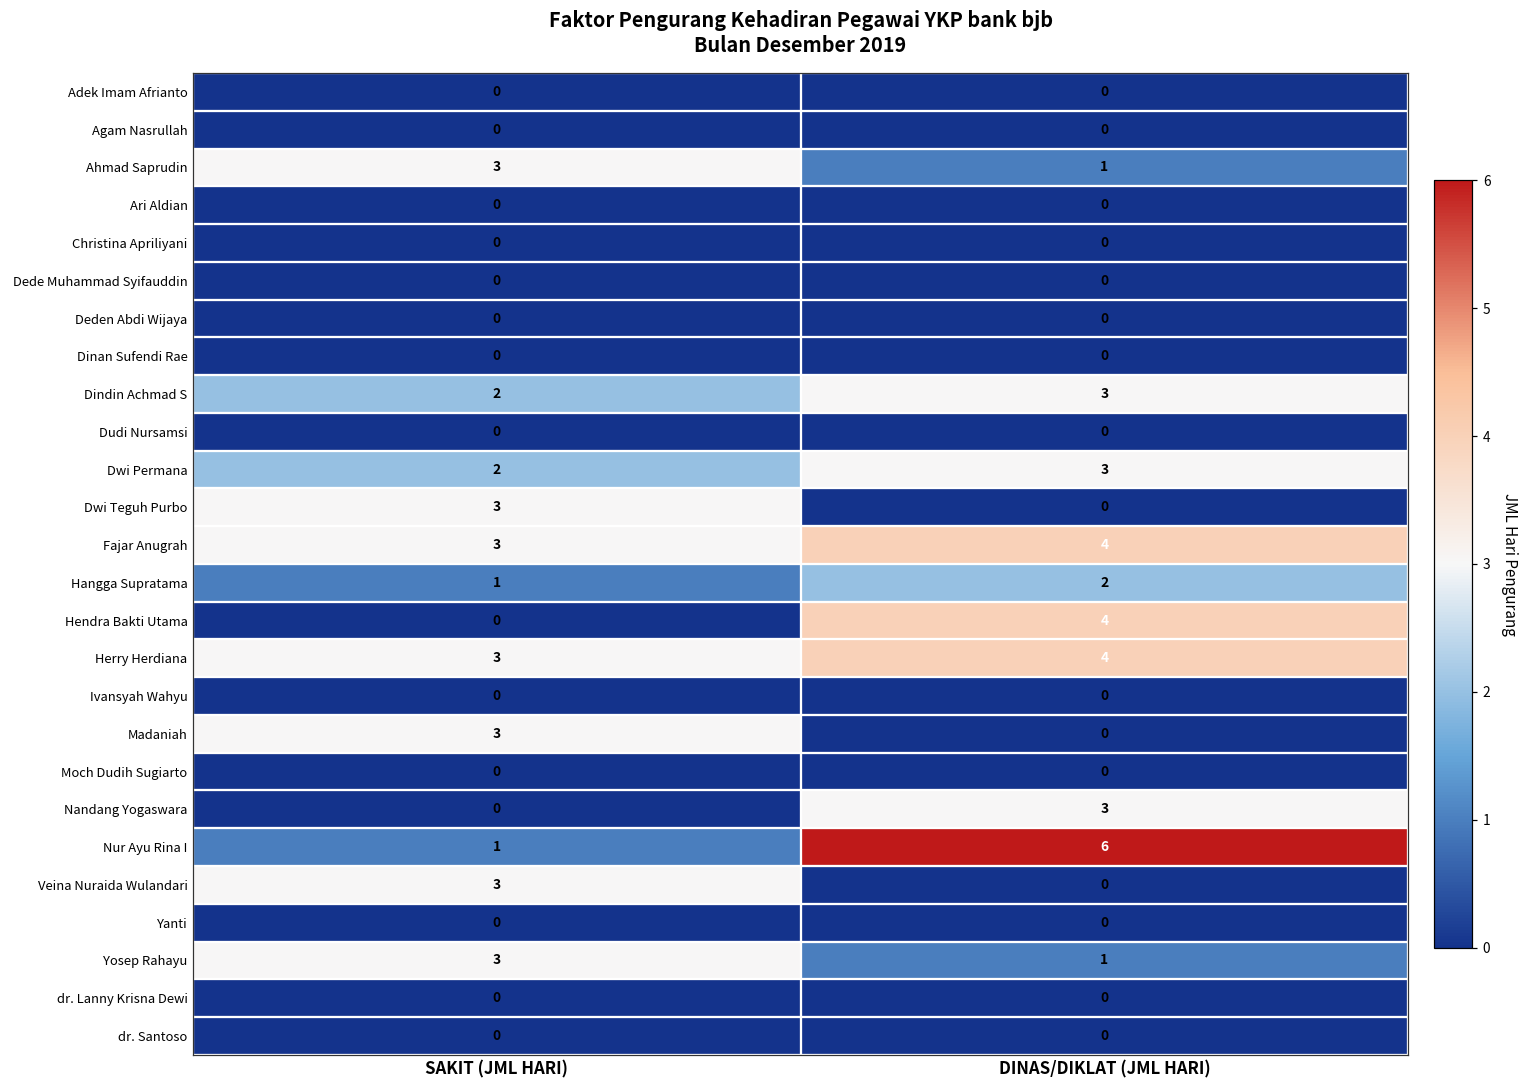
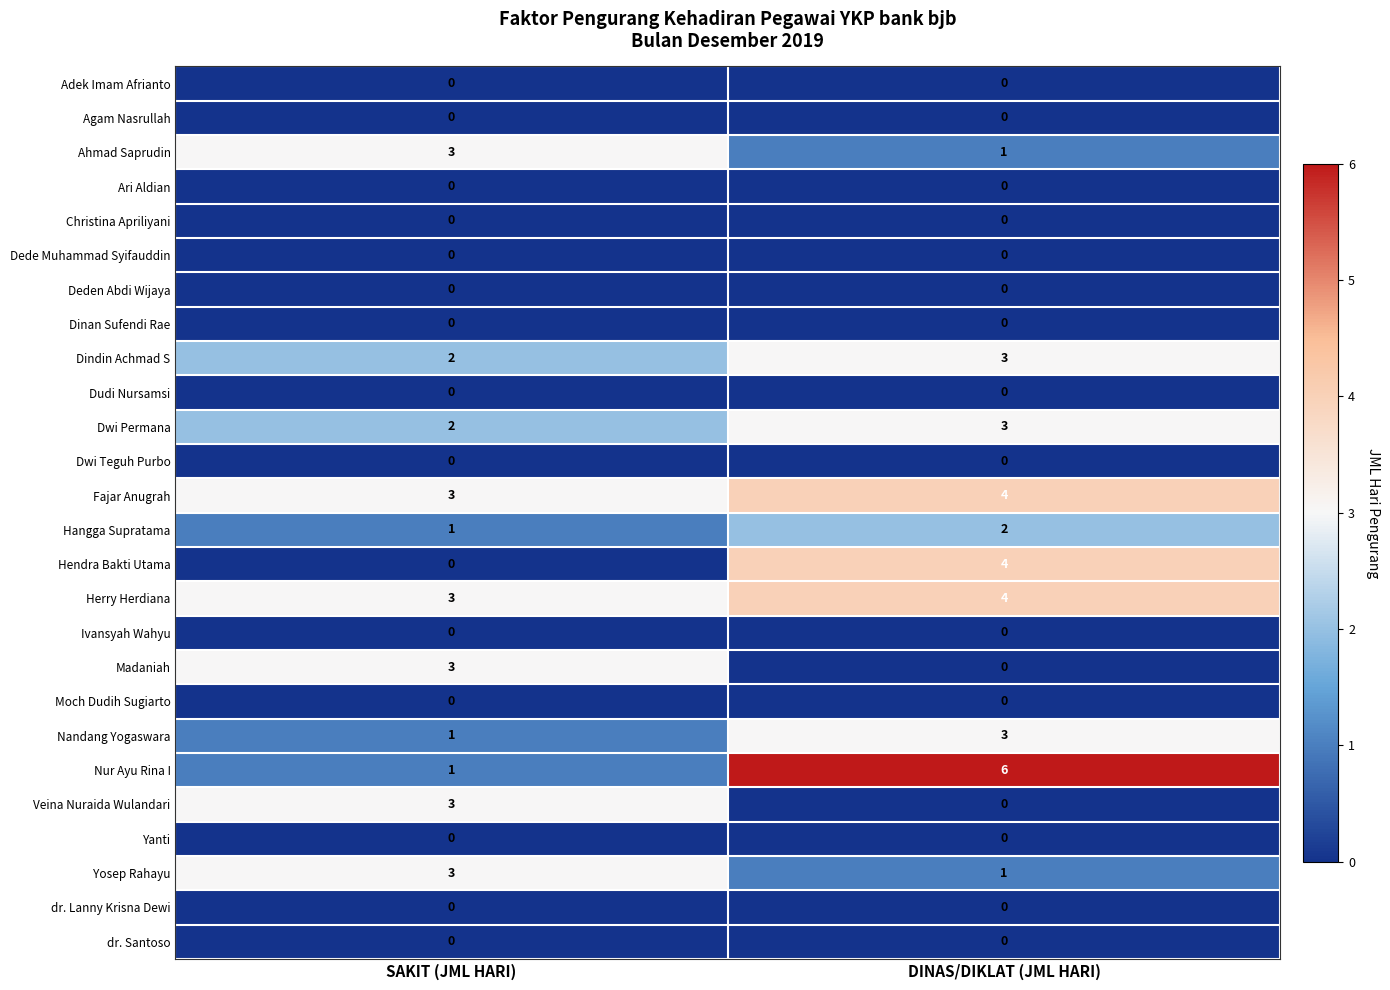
  {
    "Adek Imam Afrianto": {
      "SAKIT (JML HARI)": 0,
      "DINAS/DIKLAT (JML HARI)": 0
    },
    "Agam Nasrullah": {
      "SAKIT (JML HARI)": 0,
      "DINAS/DIKLAT (JML HARI)": 0
    },
    "Ahmad Saprudin": {
      "SAKIT (JML HARI)": 3,
      "DINAS/DIKLAT (JML HARI)": 1
    },
    "Ari Aldian": {
      "SAKIT (JML HARI)": 0,
      "DINAS/DIKLAT (JML HARI)": 0
    },
    "Christina Apriliyani": {
      "SAKIT (JML HARI)": 0,
      "DINAS/DIKLAT (JML HARI)": 0
    },
    "Dede Muhammad Syifauddin": {
      "SAKIT (JML HARI)": 0,
      "DINAS/DIKLAT (JML HARI)": 0
    },
    "Deden Abdi Wijaya": {
      "SAKIT (JML HARI)": 0,
      "DINAS/DIKLAT (JML HARI)": 0
    },
    "Dinan Sufendi Rae": {
      "SAKIT (JML HARI)": 0,
      "DINAS/DIKLAT (JML HARI)": 0
    },
    "Dindin Achmad S": {
      "SAKIT (JML HARI)": 2,
      "DINAS/DIKLAT (JML HARI)": 3
    },
    "Dudi Nursamsi": {
      "SAKIT (JML HARI)": 0,
      "DINAS/DIKLAT (JML HARI)": 0
    },
    "Dwi Permana": {
      "SAKIT (JML HARI)": 2,
      "DINAS/DIKLAT (JML HARI)": 3
    },
    "Dwi Teguh Purbo": {
-     "SAKIT (JML HARI)": 3,
+     "SAKIT (JML HARI)": 0,
      "DINAS/DIKLAT (JML HARI)": 0
    },
    "Fajar Anugrah": {
      "SAKIT (JML HARI)": 3,
      "DINAS/DIKLAT (JML HARI)": 4
    },
    "Hangga Supratama": {
      "SAKIT (JML HARI)": 1,
      "DINAS/DIKLAT (JML HARI)": 2
    },
    "Hendra Bakti Utama": {
      "SAKIT (JML HARI)": 0,
      "DINAS/DIKLAT (JML HARI)": 4
    },
    "Herry Herdiana": {
      "SAKIT (JML HARI)": 3,
      "DINAS/DIKLAT (JML HARI)": 4
    },
    "Ivansyah Wahyu": {
      "SAKIT (JML HARI)": 0,
      "DINAS/DIKLAT (JML HARI)": 0
    },
    "Madaniah": {
      "SAKIT (JML HARI)": 3,
      "DINAS/DIKLAT (JML HARI)": 0
    },
    "Moch Dudih Sugiarto": {
      "SAKIT (JML HARI)": 0,
      "DINAS/DIKLAT (JML HARI)": 0
    },
    "Nandang Yogaswara": {
-     "SAKIT (JML HARI)": 0,
+     "SAKIT (JML HARI)": 1,
      "DINAS/DIKLAT (JML HARI)": 3
    },
    "Nur Ayu Rina I": {
      "SAKIT (JML HARI)": 1,
      "DINAS/DIKLAT (JML HARI)": 6
    },
    "Veina Nuraida Wulandari": {
      "SAKIT (JML HARI)": 3,
      "DINAS/DIKLAT (JML HARI)": 0
    },
    "Yanti": {
      "SAKIT (JML HARI)": 0,
      "DINAS/DIKLAT (JML HARI)": 0
    },
    "Yosep Rahayu": {
      "SAKIT (JML HARI)": 3,
      "DINAS/DIKLAT (JML HARI)": 1
    },
    "dr. Lanny Krisna Dewi": {
      "SAKIT (JML HARI)": 0,
      "DINAS/DIKLAT (JML HARI)": 0
    },
    "dr. Santoso": {
      "SAKIT (JML HARI)": 0,
      "DINAS/DIKLAT (JML HARI)": 0
    }
  }
